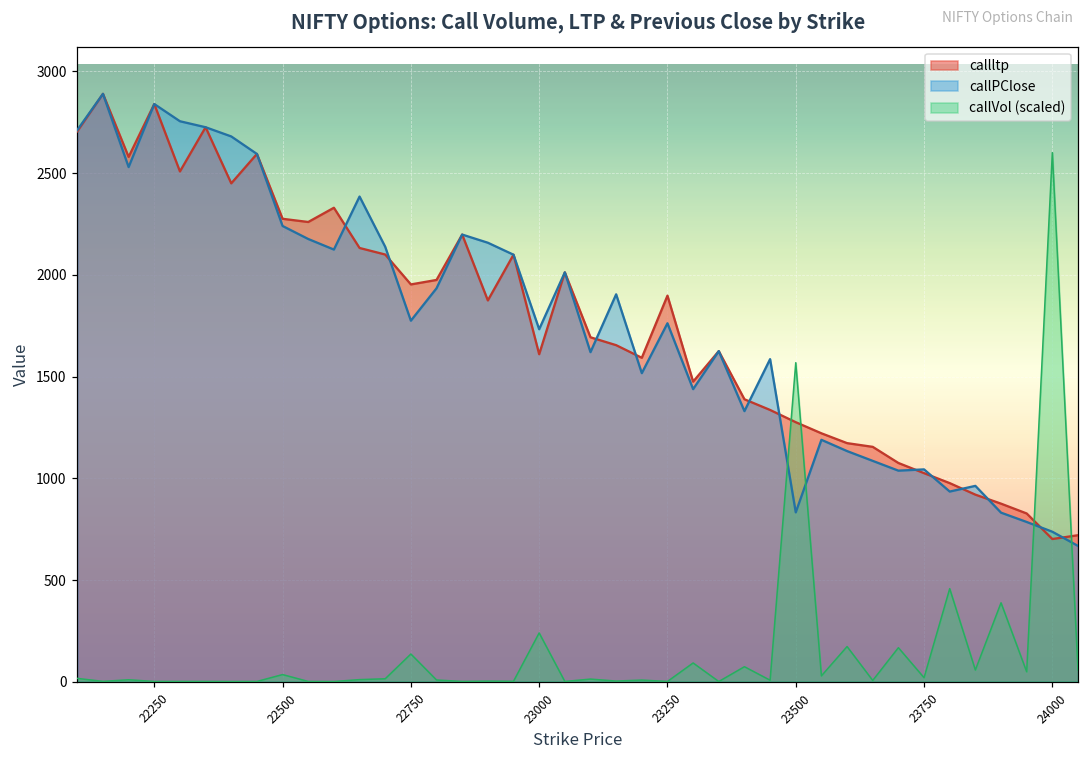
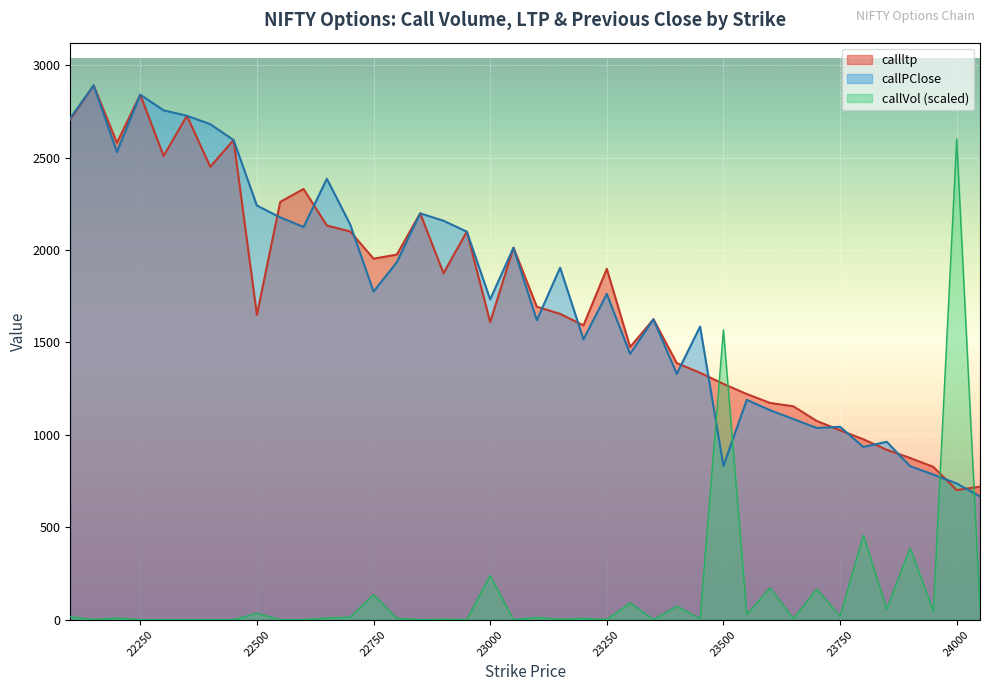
  {
    "callltp": {
-     "22500": 2280,
+     "22500": 1650,
      "22750": 1950,
      "23000": 1610,
      "23250": 1900,
      "23500": 1280,
      "23750": 1030,
      "24000": 700
    },
    "callPClose": {
      "22500": 2240,
      "22750": 1770,
      "23000": 1730,
      "23250": 1760,
      "23500": 830,
      "23750": 1040,
      "24000": 740
    },
    "callVol (scaled)": {
      "22250": 0,
      "22500": 30,
      "22750": 140,
      "23000": 240,
      "23250": 0,
      "23500": 1570,
      "23750": 20,
      "24000": 2600
    }
  }
